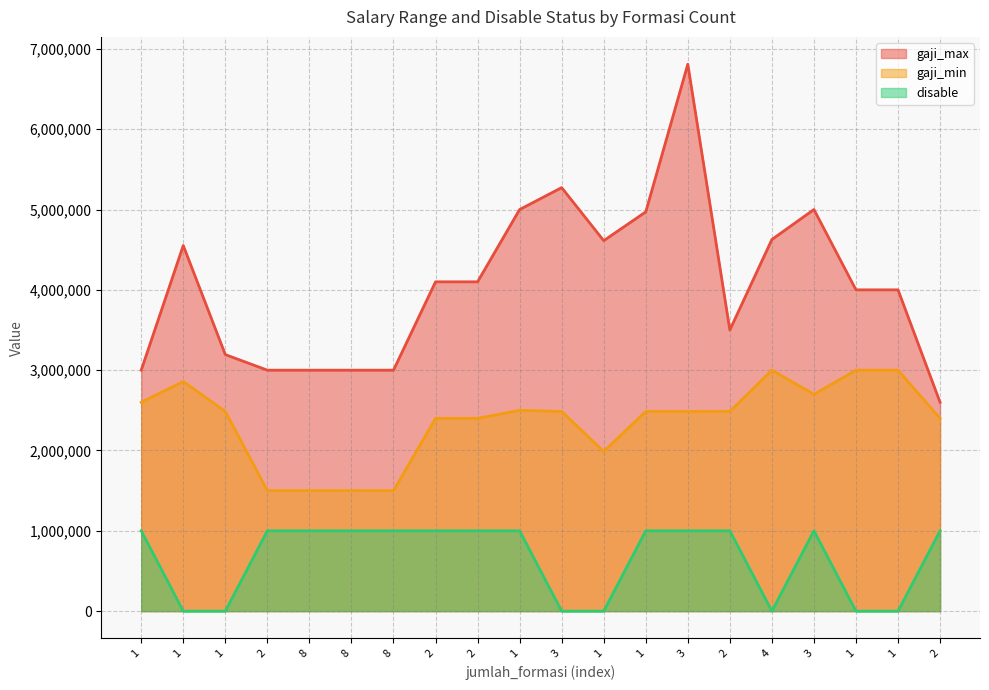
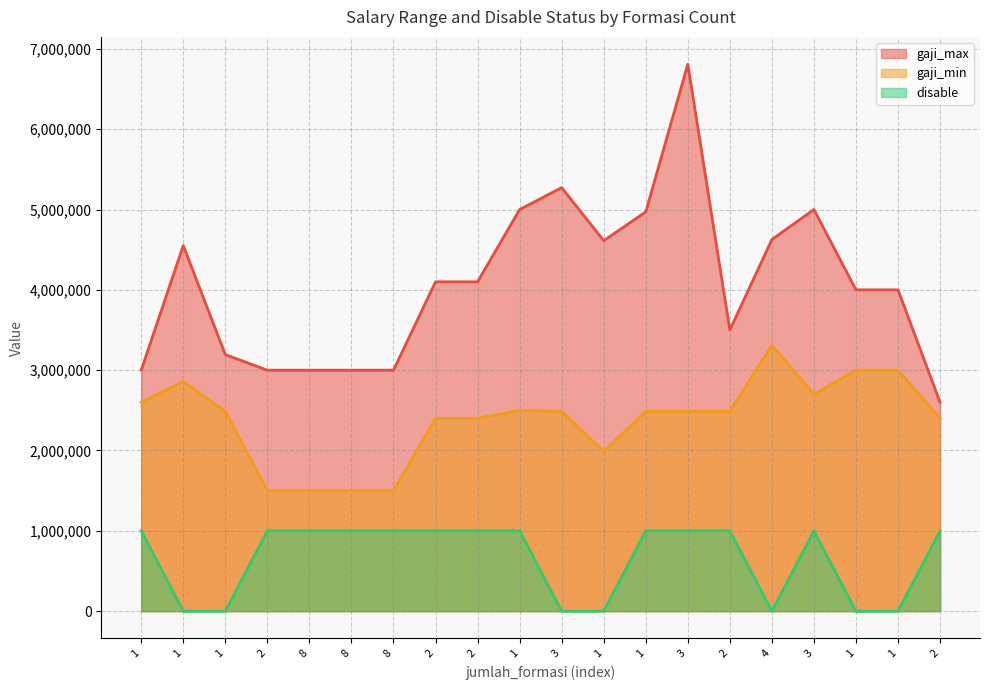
  {
    "gaji_max": {
      "4": "4,600,000"
    },
    "gaji_min": {
-     "4": "3,000,000"
+     "4": "3,300,000"
    },
    "disable": {
      "4": "0"
    }
  }
